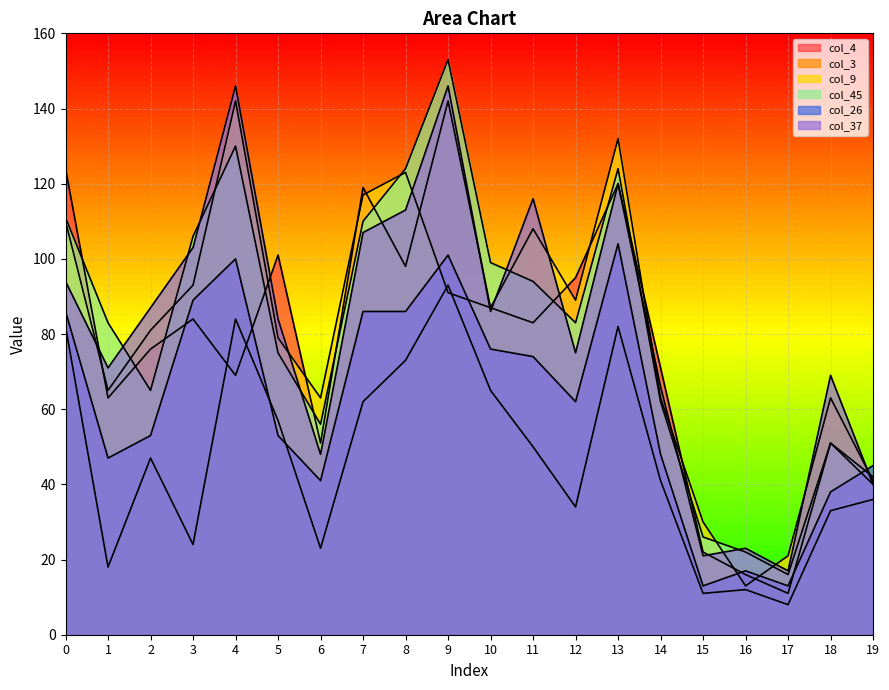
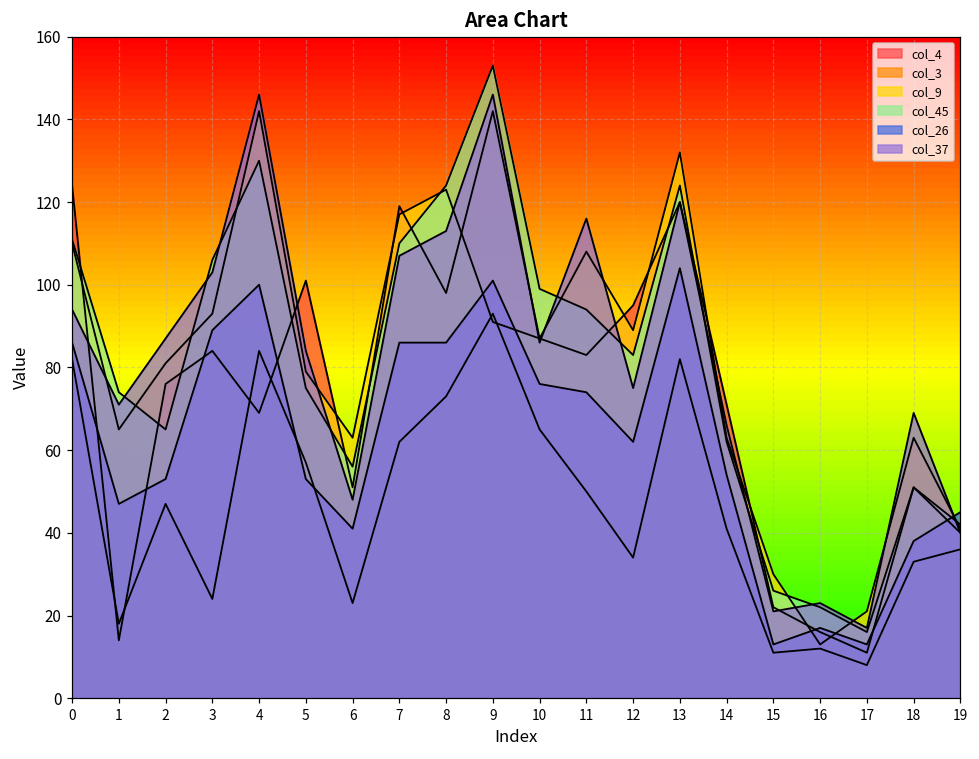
  {
    "col_4": {
      "0": 124,
-     "1": 63,
+     "1": 14,
      "2": 76,
      "3": 84,
      "4": 69,
      "5": 101,
      "6": 51,
      "7": 119,
      "8": 98,
      "9": 142,
      "11": 83,
      "12": 95,
      "14": 71,
      "15": 22,
      "16": 16,
      "17": 11
    },
    "col_3": {
      "0": 82,
      "1": 18,
      "2": 47,
      "3": 24,
      "4": 84,
      "5": 57,
      "6": 23,
      "7": 62,
      "8": 73,
      "9": 93,
      "10": 65,
      "11": 50,
      "12": 34,
      "13": 82,
      "14": 41,
      "15": 11,
      "16": 12,
      "17": 8,
      "18": 33,
      "19": 36
    },
    "col_9": {
      "0": 110,
      "1": 65,
      "2": 81,
      "3": 93,
      "4": 142,
      "5": 79,
      "6": 63,
      "7": 117,
      "8": 123,
      "9": 91,
      "11": 108,
      "12": 89,
      "13": 132,
      "14": 63,
      "15": 30,
      "16": 13,
      "17": 21,
      "18": 63,
      "19": 41
    },
    "col_45": {
      "0": 111,
-     "1": 83,
+     "1": 74,
      "2": 65,
      "3": 106,
      "4": 130,
      "5": 75,
      "6": 56,
      "7": 110,
      "8": 124,
      "9": 153,
      "10": 99,
      "11": 94,
      "12": 83,
      "13": 124,
      "14": 62,
      "15": 26,
      "16": 22,
      "17": 16,
      "19": 42
    },
    "col_26": {
      "0": 86,
      "1": 47,
      "2": 53,
      "3": 89,
      "4": 100,
      "5": 53,
      "6": 41,
      "7": 86,
      "8": 86,
      "9": 101,
      "10": 76,
      "11": 74,
      "12": 62,
      "13": 104,
-     "14": 48,
+     "14": 54,
      "15": 13,
      "16": 17,
      "17": 13,
      "18": 38,
      "19": 45
    },
    "col_37": {
      "0": 94,
      "1": 71,
      "2": 87,
      "3": 103,
      "4": 146,
      "5": 84,
      "6": 48,
      "7": 107,
      "8": 113,
      "9": 146,
      "10": 86,
      "11": 116,
      "12": 75,
      "14": 66,
      "15": 21,
      "16": 23,
      "17": 17,
      "18": 69
    }
  }
